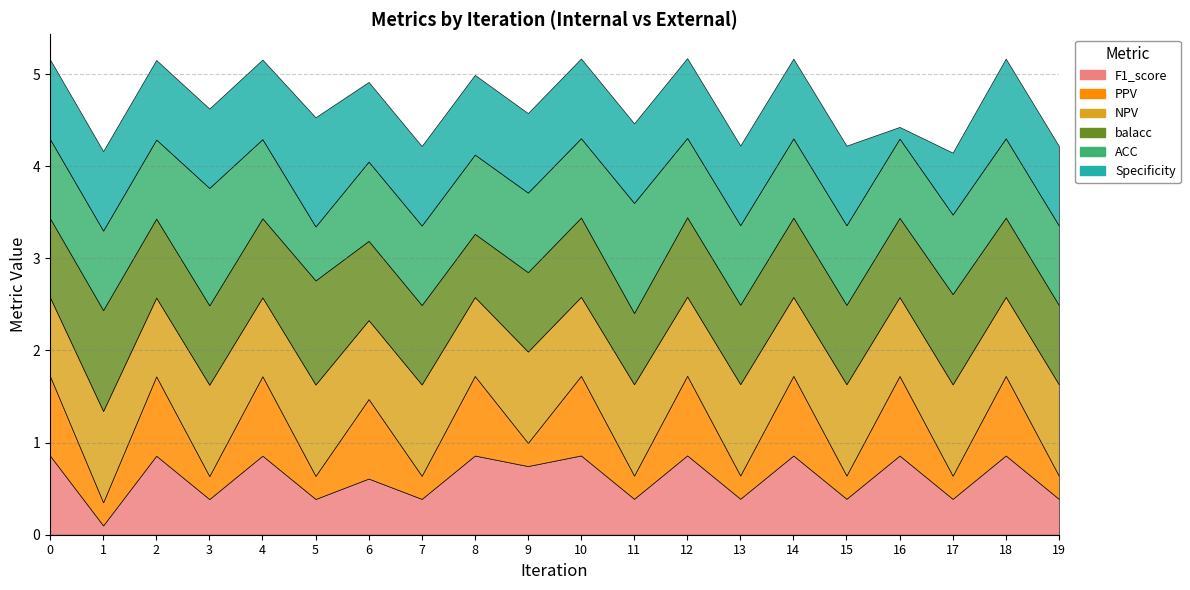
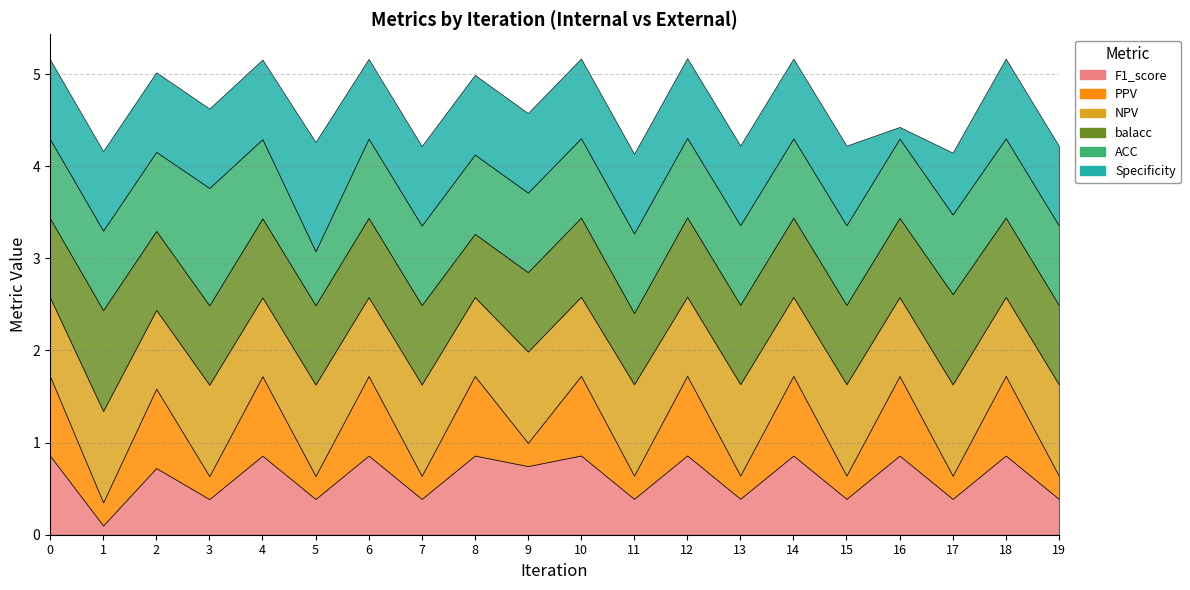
  {
    "F1_score": {
      "0": 0.9,
      "1": 0.1,
-     "2": 0.9,
+     "2": 0.7,
      "3": 0.4,
      "4": 0.9,
      "5": 0.4,
-     "6": 0.6,
+     "6": 0.9,
      "7": 0.4,
      "8": 0.9,
      "9": 0.7,
      "10": 0.9,
      "11": 0.4,
      "12": 0.9,
      "13": 0.4,
      "14": 0.9,
      "15": 0.4,
      "16": 0.9,
      "17": 0.4,
      "18": 0.9,
      "19": 0.4
    },
    "balacc": {
      "0": 0.9,
      "1": 1.1,
      "2": 0.9,
      "3": 0.9,
      "4": 0.9,
-     "5": 1.1,
+     "5": 0.9,
      "6": 0.9,
      "7": 0.9,
      "8": 0.7,
      "9": 0.9,
      "10": 0.9,
      "11": 0.8,
      "12": 0.9,
      "13": 0.9,
      "14": 0.9,
      "15": 0.9,
      "16": 0.9,
      "17": 1.0,
      "18": 0.9,
      "19": 0.9
    },
    "ACC": {
      "0": 0.9,
      "1": 0.9,
      "2": 0.9,
      "3": 1.3,
      "4": 0.9,
      "5": 0.6,
      "6": 0.9,
      "7": 0.9,
      "8": 0.9,
      "9": 0.9,
      "10": 0.9,
-     "11": 1.2,
+     "11": 0.9,
      "12": 0.9,
      "13": 0.9,
      "14": 0.9,
      "15": 0.9,
      "16": 0.9,
      "17": 0.9,
      "18": 0.9,
      "19": 0.9
    },
    "Specificity": {
      "0": 0.9,
      "1": 0.9,
      "2": 0.9,
      "3": 0.9,
      "4": 0.9,
      "5": 1.2,
      "6": 0.9,
      "7": 0.9,
      "8": 0.9,
      "9": 0.9,
      "10": 0.9,
      "11": 0.9,
      "12": 0.9,
      "13": 0.9,
      "14": 0.9,
      "15": 0.9,
      "16": 0.1,
      "17": 0.7,
      "18": 0.9,
      "19": 0.9
    }
  }
